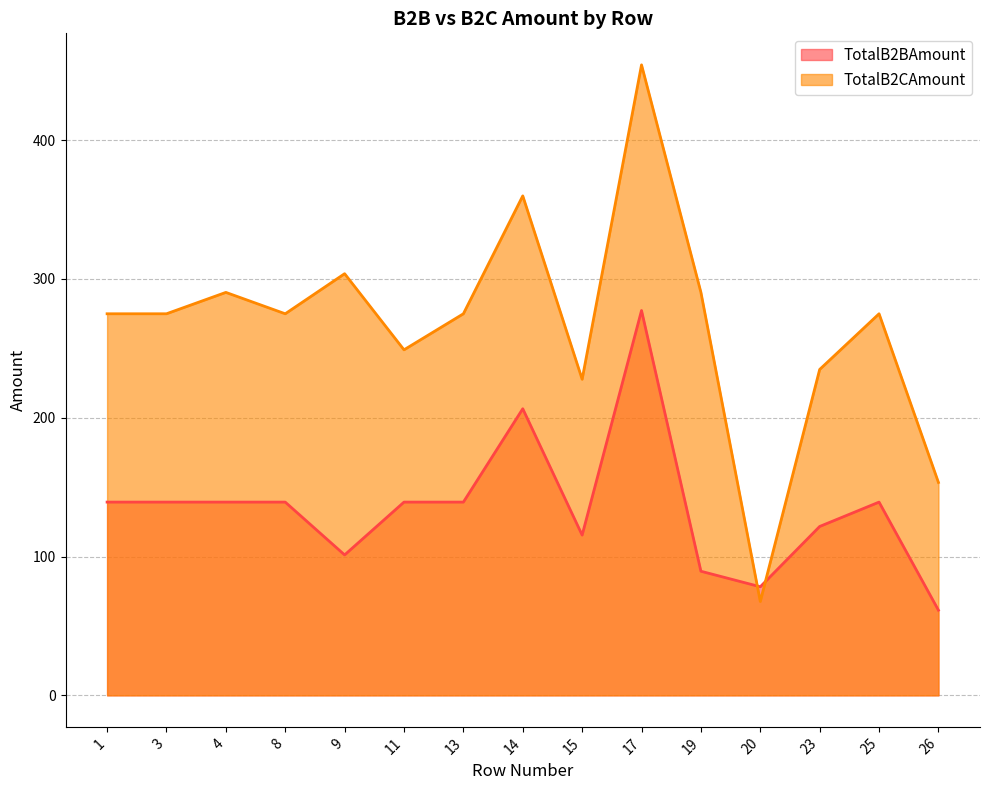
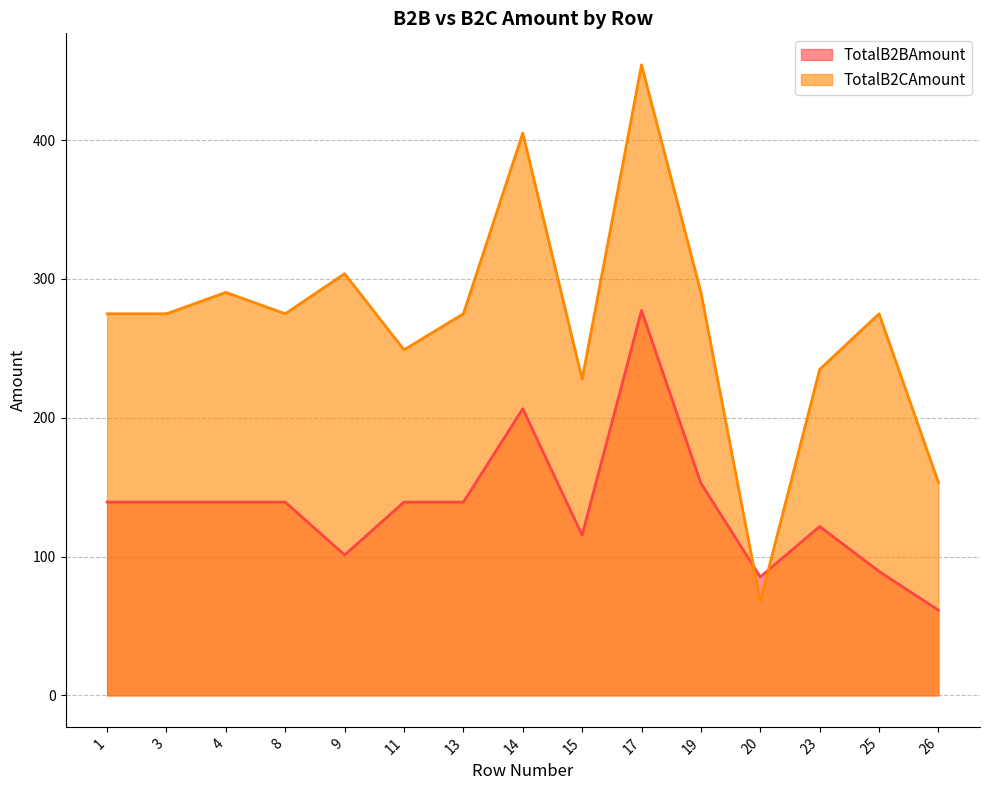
  {
    "TotalB2BAmount": {
      "1": 139,
      "3": 139,
      "4": 139,
      "8": 139,
      "9": 101,
      "11": 139,
      "13": 139,
      "14": 207,
      "15": 115,
      "17": 277,
-     "19": 89,
-     "20": 78,
+     "19": 153,
+     "20": 85,
      "23": 122,
-     "25": 139,
+     "25": 89,
      "26": 61
    },
    "TotalB2CAmount": {
      "1": 275,
      "3": 275,
      "4": 290,
      "8": 275,
      "9": 304,
      "11": 249,
      "13": 275,
-     "14": 360,
+     "14": 405,
      "15": 228,
      "17": 454,
      "19": 290,
      "20": 68,
      "23": 235,
      "25": 275,
      "26": 153
    }
  }
